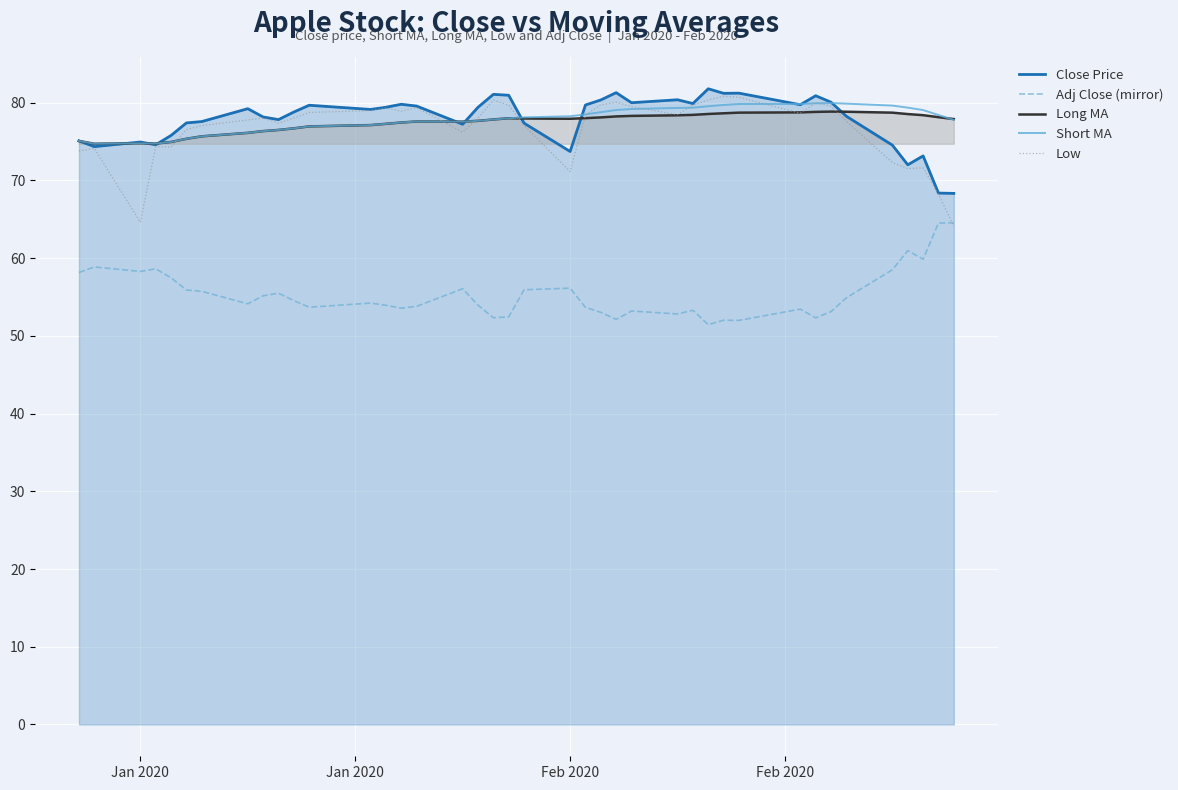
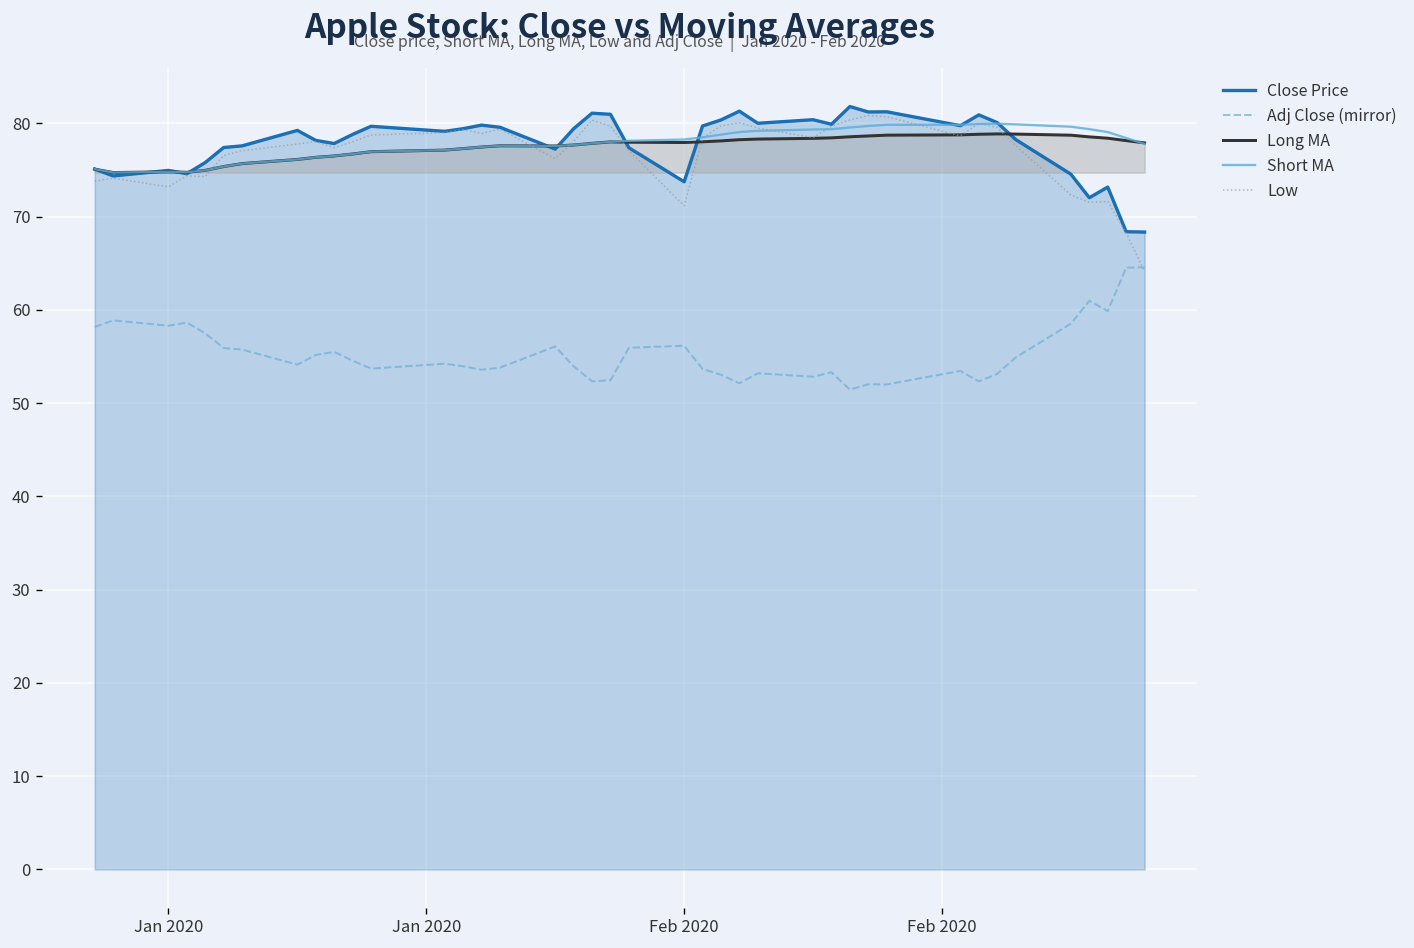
  {
    "Close Price": {
      "Feb 2020": 74
    },
    "Low": {
-     "Jan 2020": 65,
+     "Jan 2020": 73,
      "Feb 2020": 71
    }
  }
